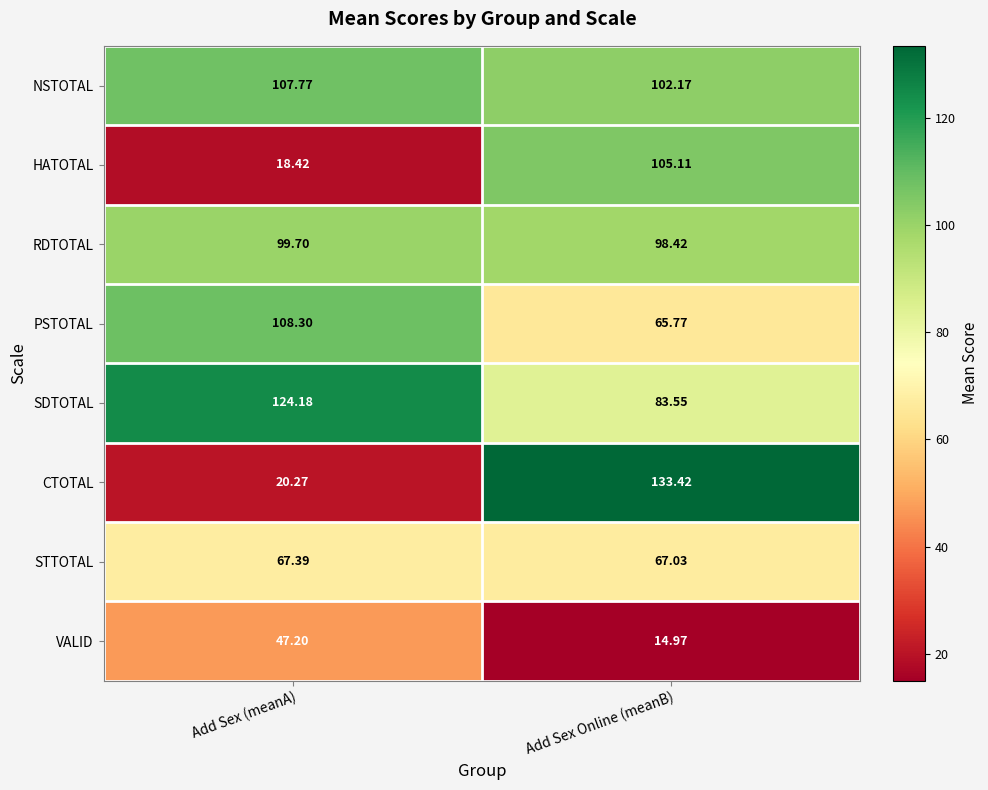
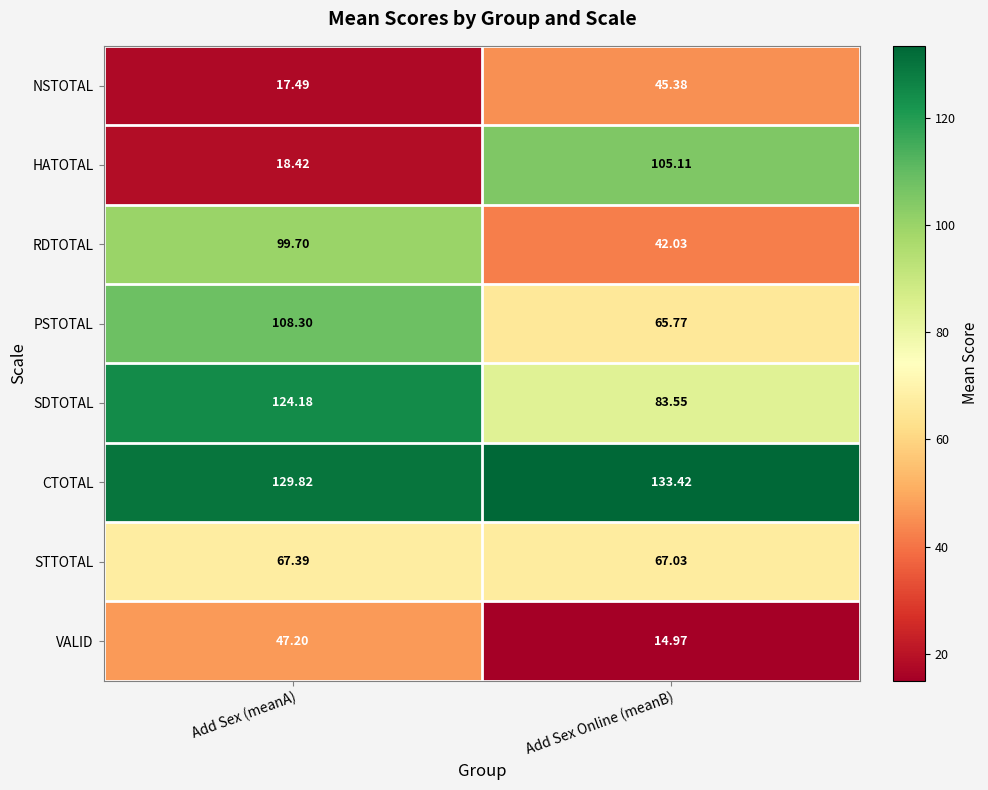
  {
    "NSTOTAL": {
-     "Add Sex (meanA)": 107.77,
-     "Add Sex Online (meanB)": 102.17
+     "Add Sex (meanA)": 17.49,
+     "Add Sex Online (meanB)": 45.38
    },
    "HATOTAL": {
      "Add Sex (meanA)": 18.42,
      "Add Sex Online (meanB)": 105.11
    },
    "RDTOTAL": {
      "Add Sex (meanA)": 99.70,
-     "Add Sex Online (meanB)": 98.42
+     "Add Sex Online (meanB)": 42.03
    },
    "PSTOTAL": {
      "Add Sex (meanA)": 108.30,
      "Add Sex Online (meanB)": 65.77
    },
    "SDTOTAL": {
      "Add Sex (meanA)": 124.18,
      "Add Sex Online (meanB)": 83.55
    },
    "CTOTAL": {
-     "Add Sex (meanA)": 20.27,
+     "Add Sex (meanA)": 129.82,
      "Add Sex Online (meanB)": 133.42
    },
    "STTOTAL": {
      "Add Sex (meanA)": 67.39,
      "Add Sex Online (meanB)": 67.03
    },
    "VALID": {
      "Add Sex (meanA)": 47.20,
      "Add Sex Online (meanB)": 14.97
    }
  }
